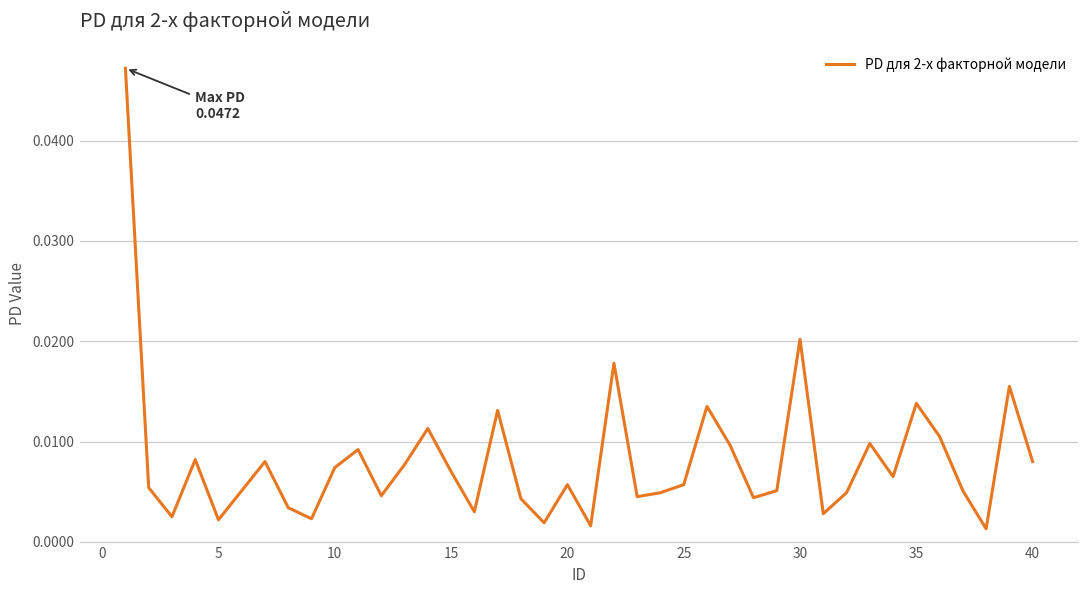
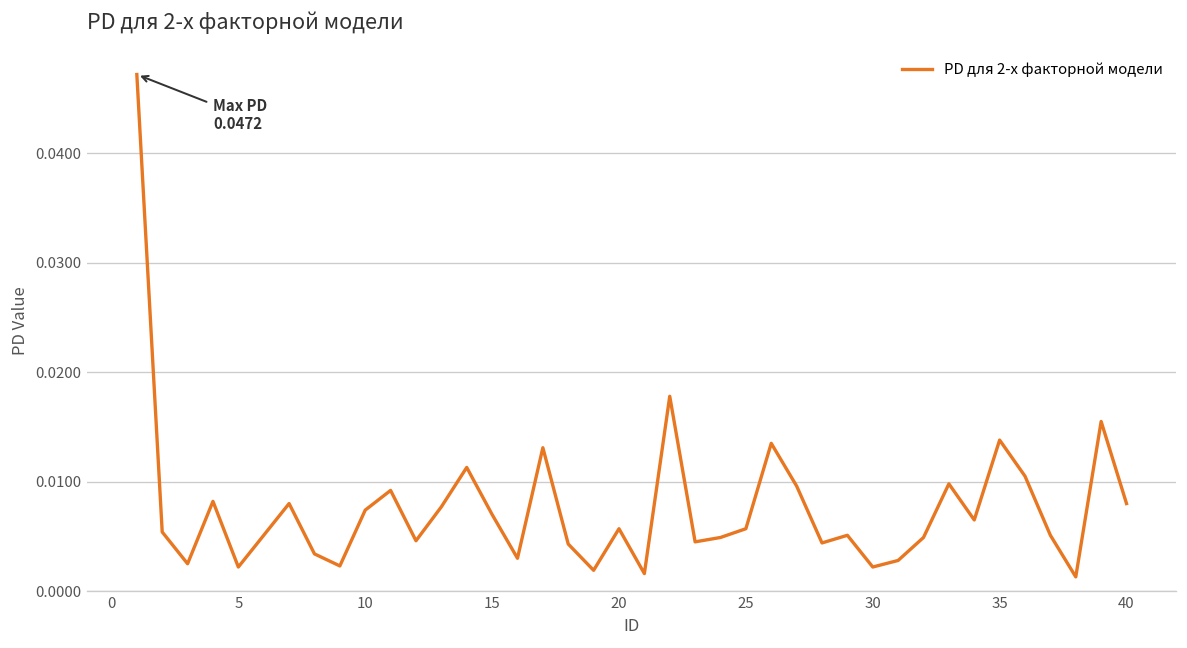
  {
    "5": 0.002,
    "10": 0.007,
    "15": 0.007,
    "20": 0.006,
    "25": 0.006,
-   "30": 0.020,
+   "30": 0.002,
    "35": 0.014,
    "40": 0.008
  }
